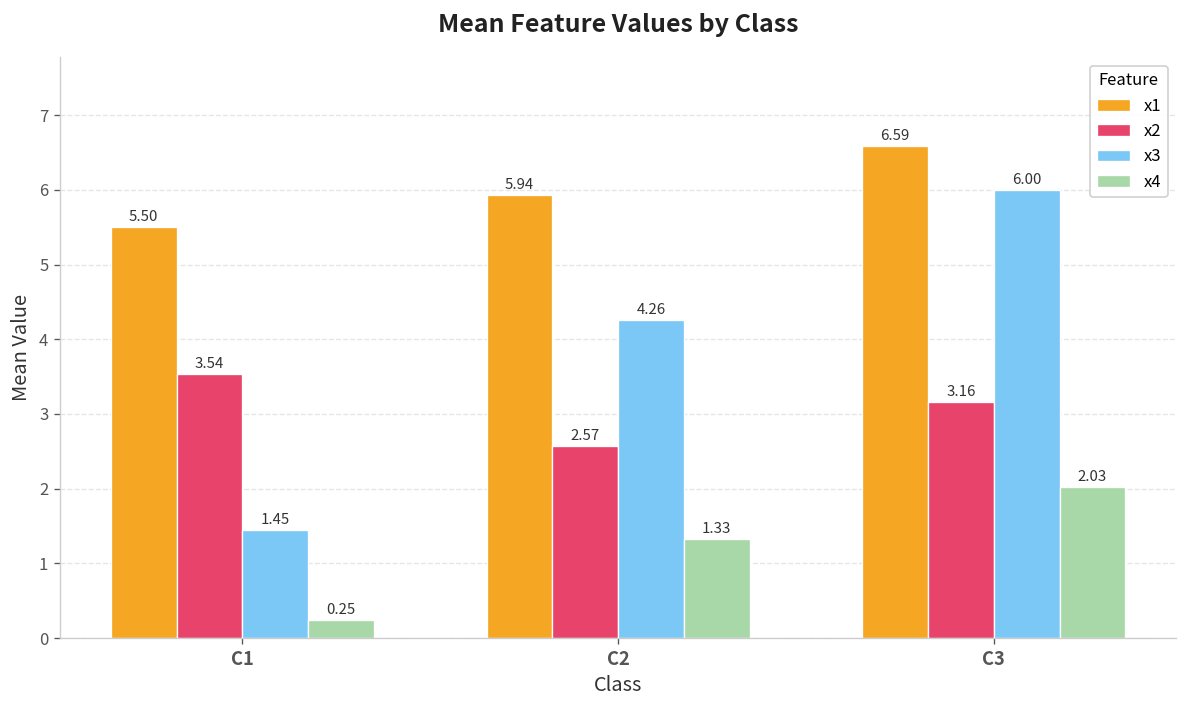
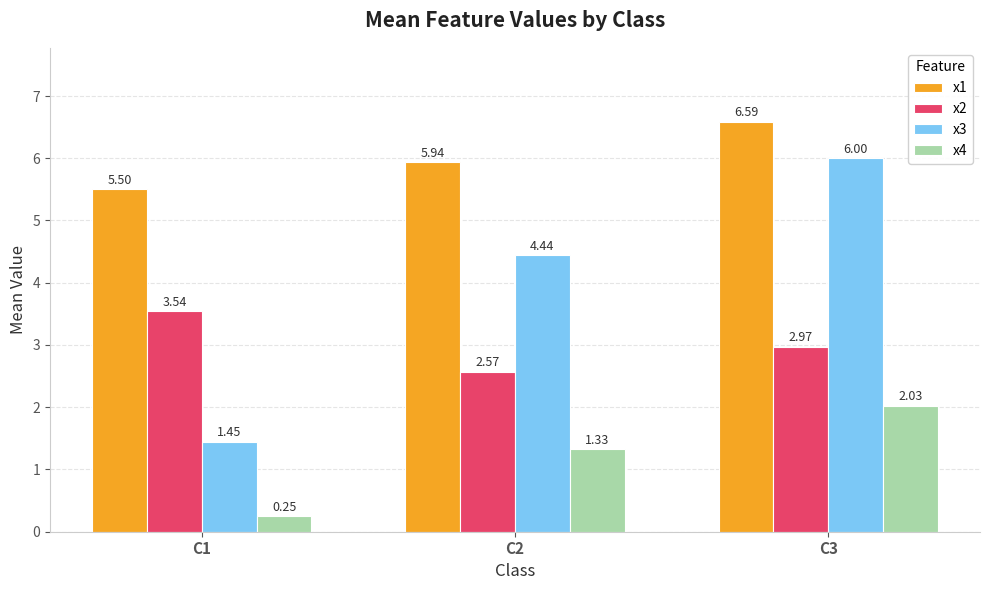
  {
    "x1": {
      "C1": 5.50,
      "C2": 5.94,
      "C3": 6.59
    },
    "x2": {
      "C1": 3.54,
      "C2": 2.57,
-     "C3": 3.16
+     "C3": 2.97
    },
    "x3": {
      "C1": 1.45,
-     "C2": 4.26,
+     "C2": 4.44,
      "C3": 6.00
    },
    "x4": {
      "C1": 0.25,
      "C2": 1.33,
      "C3": 2.03
    }
  }
